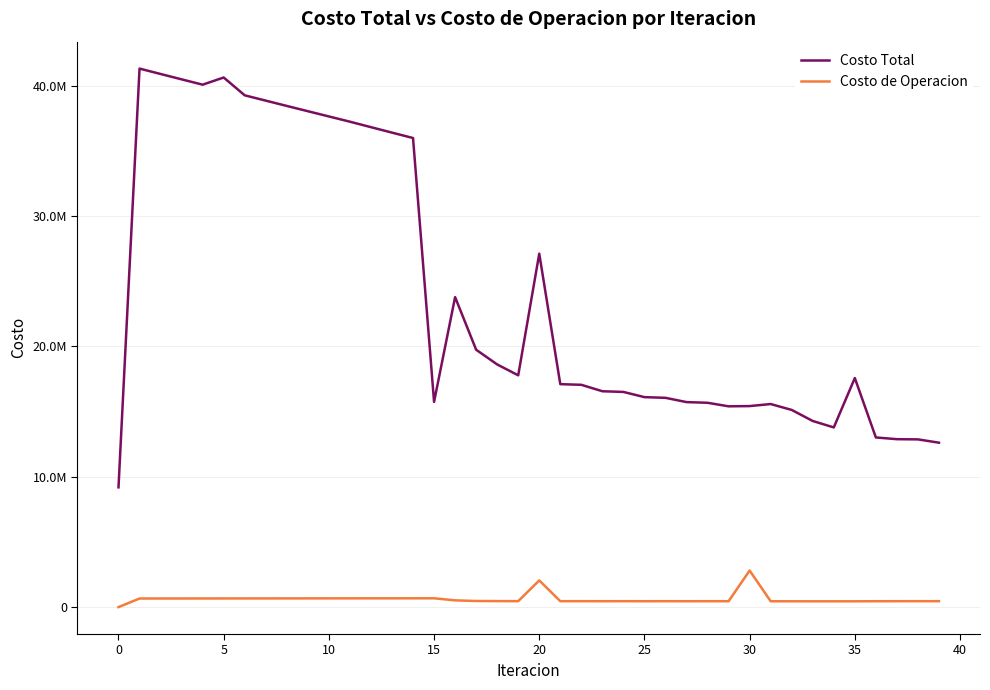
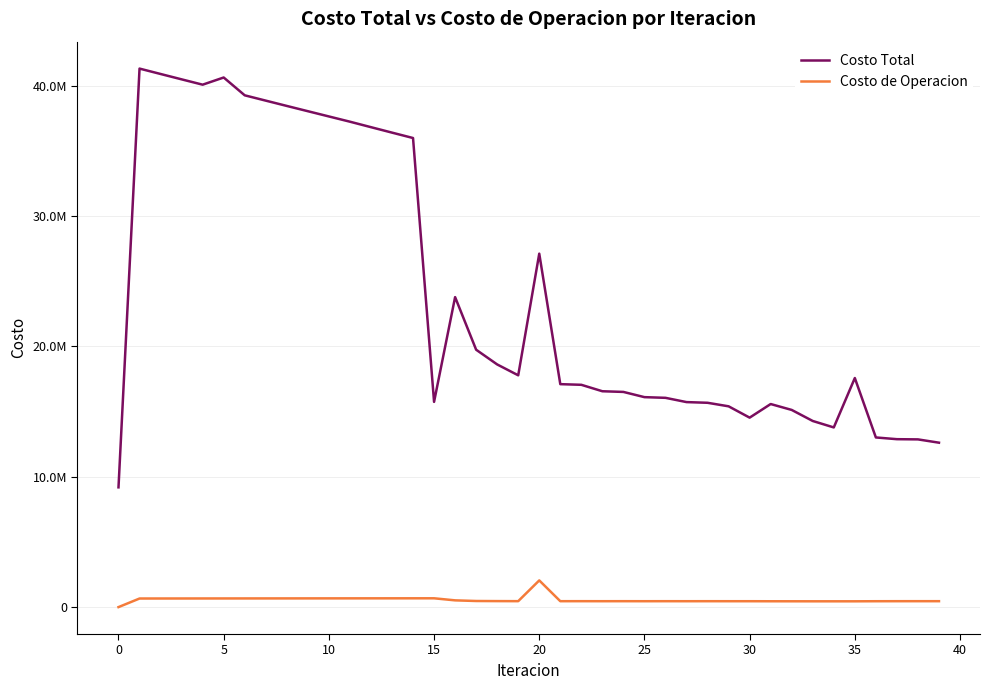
  {
    "Costo Total": {
      "0": 9200000,
      "5": 40600000,
      "10": 37600000,
      "15": 15700000,
      "20": 27100000,
      "25": 16100000,
-     "30": 15400000,
+     "30": 14500000,
      "35": 17600000
    },
    "Costo de Operacion": {
      "0": 0,
      "5": 700000,
      "10": 700000,
      "15": 700000,
      "20": 2000000,
      "25": 500000,
-     "30": 2800000,
+     "30": 500000,
      "35": 400000
    }
  }
